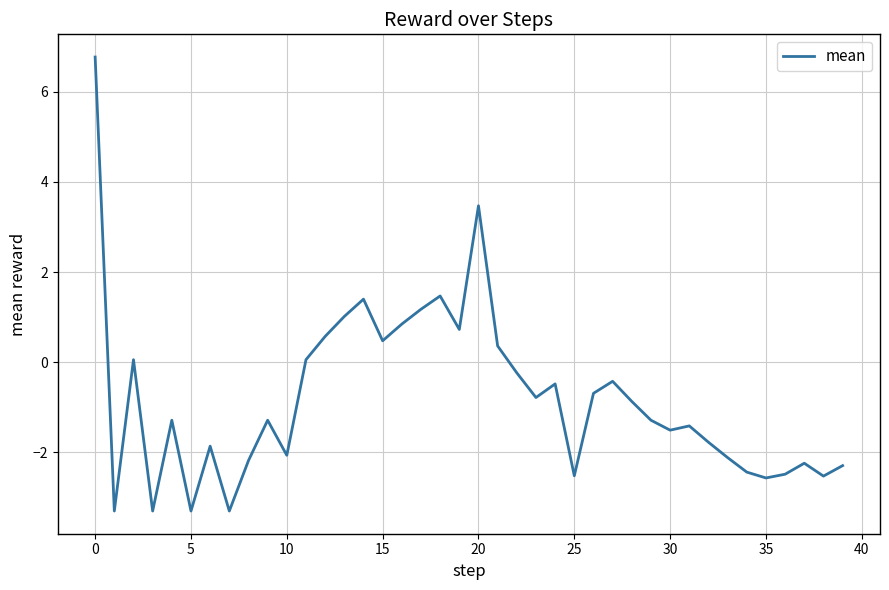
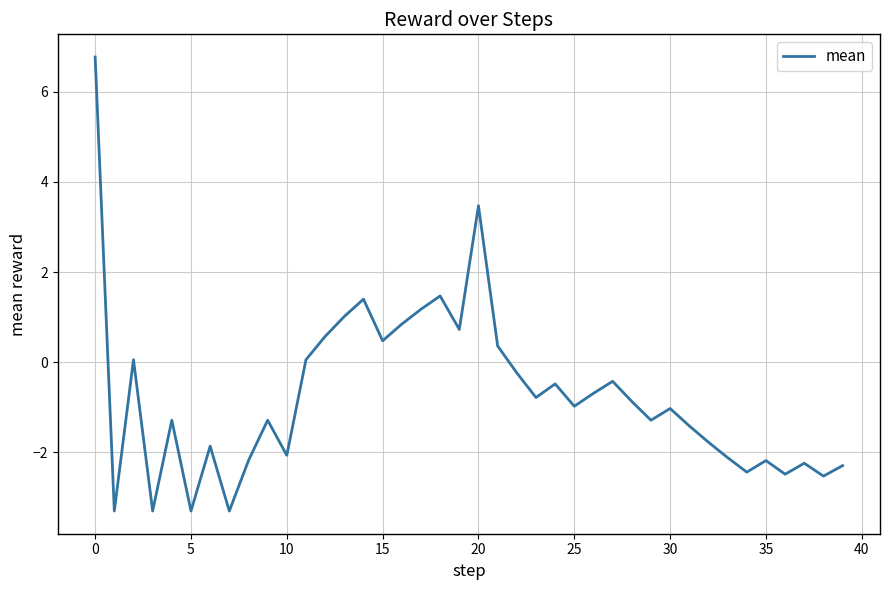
  {
    "0": 6.8,
    "5": -3.3,
    "10": -2.1,
    "15": 0.5,
    "20": 3.5,
-   "25": -2.5,
-   "30": -1.5,
-   "35": -2.6
+   "25": -1.0,
+   "30": -1.0,
+   "35": -2.2
  }
